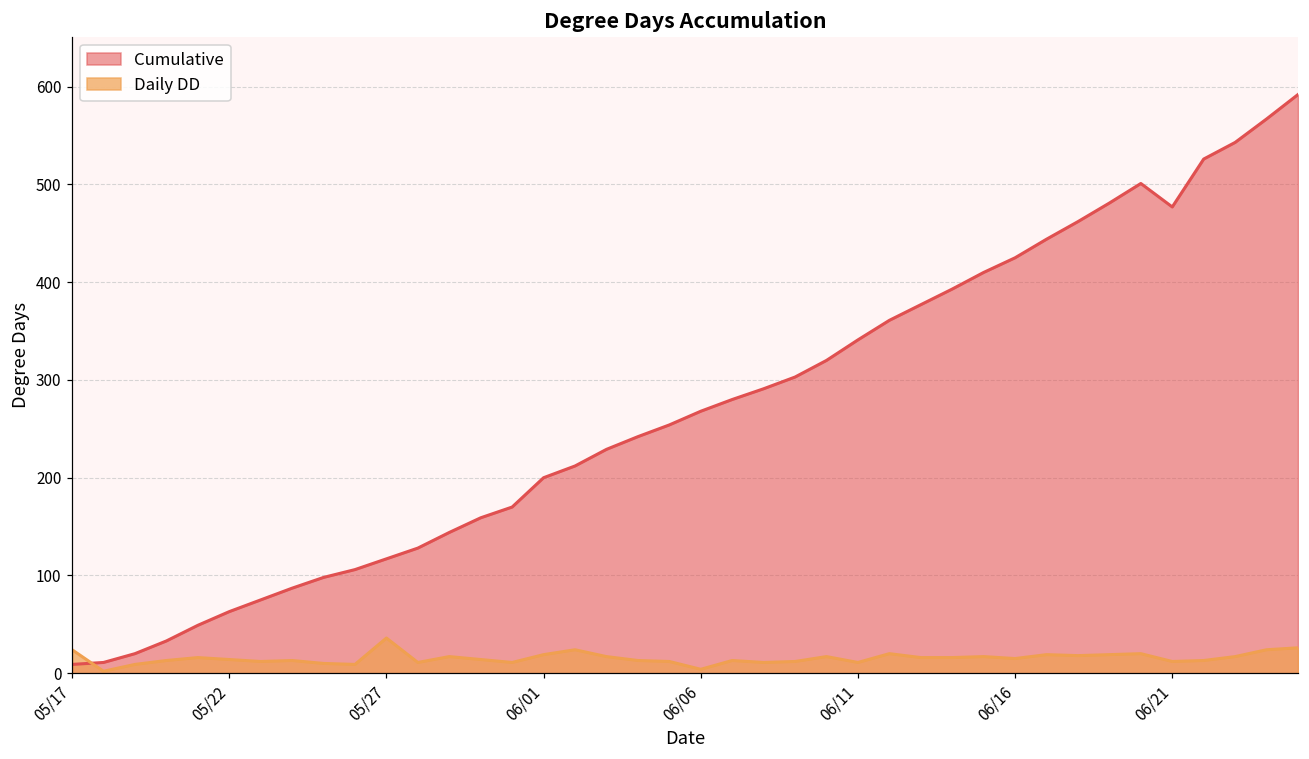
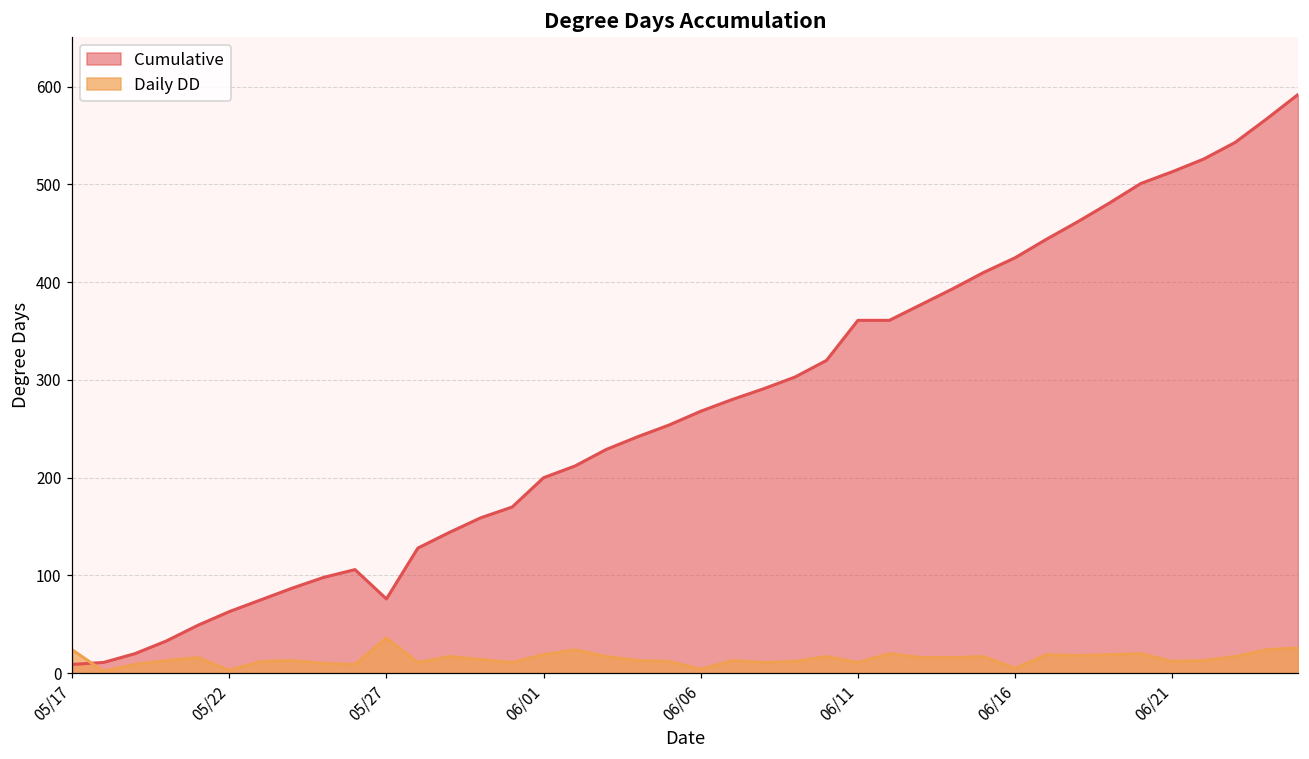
  {
    "Cumulative": {
      "05/17": 10,
      "05/22": 60,
-     "05/27": 120,
+     "05/27": 80,
      "06/01": 200,
      "06/06": 270,
-     "06/11": 340,
+     "06/11": 360,
      "06/16": 430,
-     "06/21": 480
+     "06/21": 510
    },
    "Daily DD": {
      "05/17": 20,
-     "05/22": 10,
+     "05/22": 0,
      "05/27": 40,
      "06/01": 20,
      "06/06": 0,
      "06/11": 10,
-     "06/16": 20,
+     "06/16": 10,
      "06/21": 10
    }
  }
